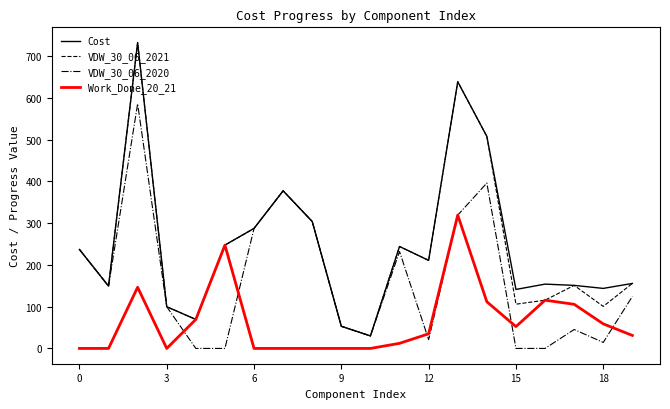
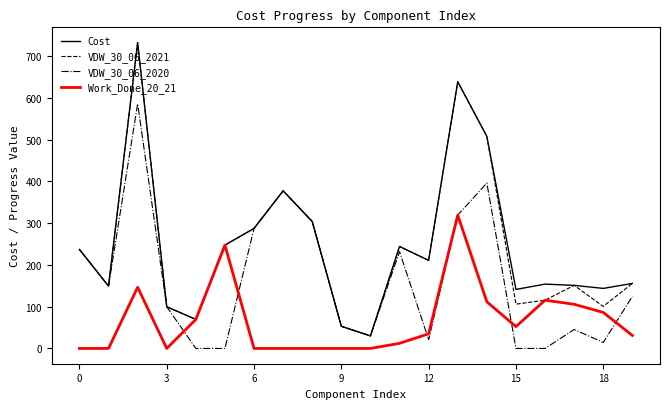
  {
    "Work_Done_20_21": {
      "0": 0,
      "3": 0,
      "6": 0,
      "9": 0,
      "12": 40,
      "15": 50,
-     "18": 60
+     "18": 90
    }
  }
